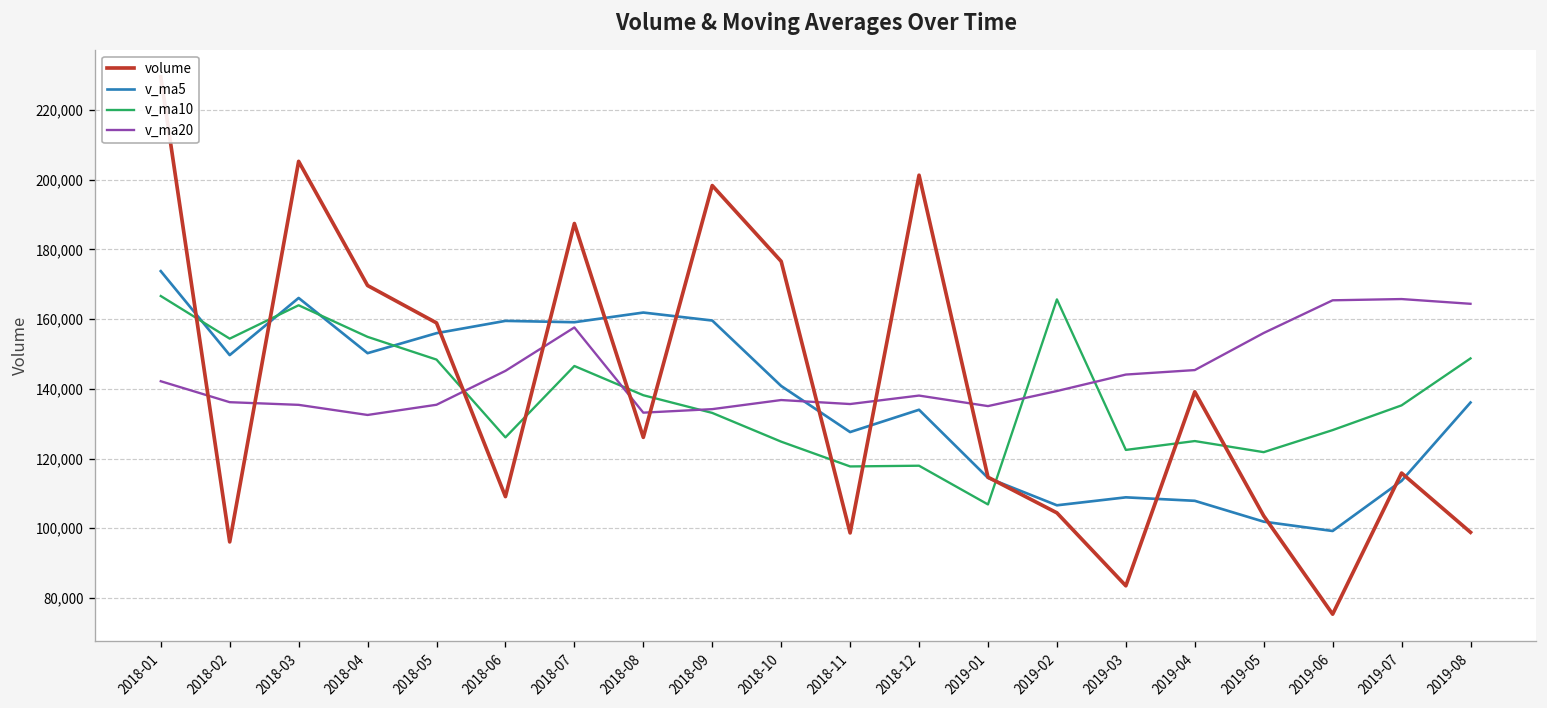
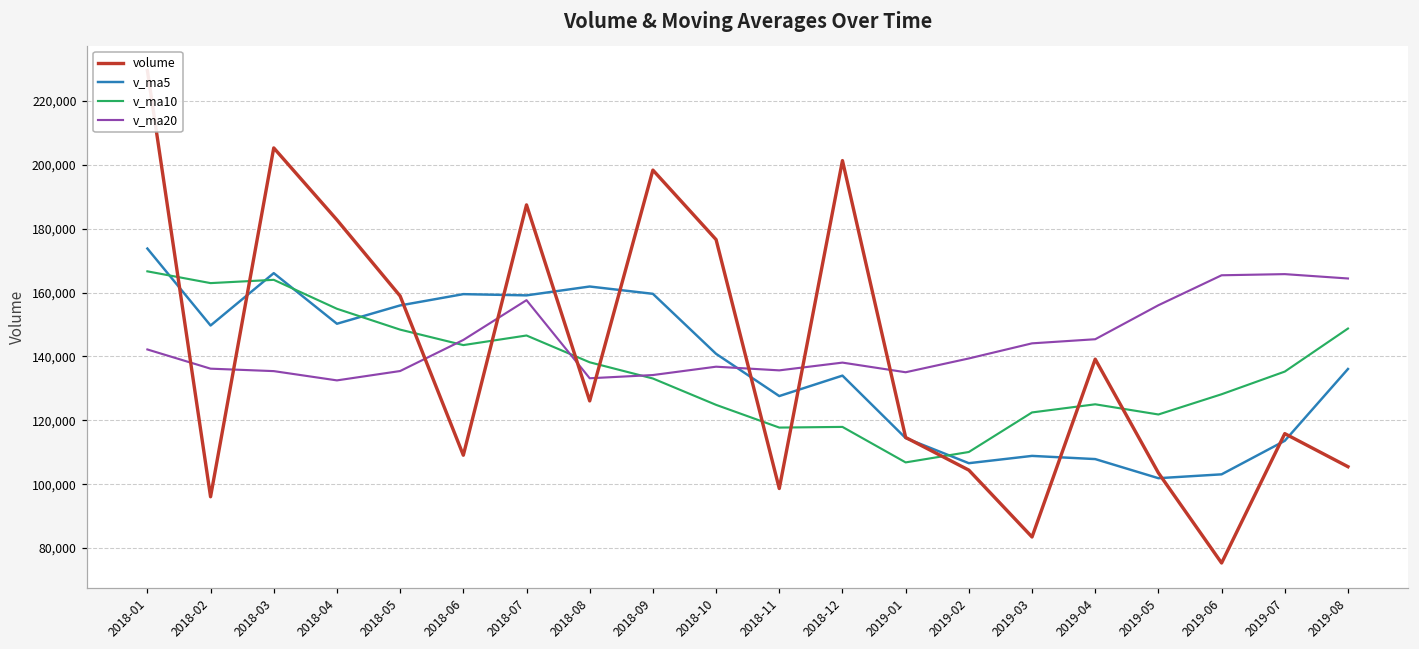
  {
    "volume": {
      "2018-02": "96,000",
      "2018-03": "205,000",
-     "2018-04": "170,000",
+     "2018-04": "183,000",
      "2018-05": "159,000",
      "2018-06": "109,000",
      "2018-07": "187,000",
      "2018-08": "126,000",
      "2018-09": "198,000",
      "2018-10": "177,000",
      "2018-11": "99,000",
      "2018-12": "201,000",
      "2019-02": "104,000",
      "2019-03": "83,000",
      "2019-04": "139,000",
      "2019-05": "104,000",
      "2019-06": "75,000",
      "2019-07": "116,000",
-     "2019-08": "99,000"
+     "2019-08": "105,000"
    },
    "v_ma5": {
      "2018-01": "174,000",
      "2018-02": "150,000",
      "2018-03": "166,000",
      "2018-04": "150,000",
      "2018-05": "156,000",
      "2018-06": "160,000",
      "2018-07": "159,000",
      "2018-08": "162,000",
      "2018-09": "160,000",
      "2018-10": "141,000",
      "2018-11": "128,000",
      "2018-12": "134,000",
      "2019-02": "107,000",
      "2019-03": "109,000",
      "2019-04": "108,000",
      "2019-05": "102,000",
-     "2019-06": "99,000",
+     "2019-06": "103,000",
      "2019-07": "114,000",
      "2019-08": "136,000"
    },
    "v_ma10": {
      "2018-01": "167,000",
-     "2018-02": "154,000",
+     "2018-02": "163,000",
      "2018-03": "164,000",
      "2018-04": "155,000",
      "2018-05": "148,000",
-     "2018-06": "126,000",
+     "2018-06": "144,000",
      "2018-07": "147,000",
      "2018-08": "138,000",
      "2018-09": "133,000",
      "2018-10": "125,000",
      "2018-11": "118,000",
      "2018-12": "118,000",
      "2019-01": "107,000",
-     "2019-02": "166,000",
+     "2019-02": "110,000",
      "2019-03": "122,000",
      "2019-04": "125,000",
      "2019-05": "122,000",
      "2019-06": "128,000",
      "2019-07": "135,000",
      "2019-08": "149,000"
    },
    "v_ma20": {
      "2018-01": "142,000",
      "2018-02": "136,000",
      "2018-03": "135,000",
      "2018-04": "133,000",
      "2018-05": "135,000",
      "2018-06": "145,000",
      "2018-07": "158,000",
      "2018-08": "133,000",
      "2018-09": "134,000",
      "2018-10": "137,000",
      "2018-11": "136,000",
      "2018-12": "138,000",
      "2019-01": "135,000",
      "2019-02": "139,000",
      "2019-03": "144,000",
      "2019-04": "145,000",
      "2019-05": "156,000",
      "2019-06": "165,000",
      "2019-07": "166,000",
      "2019-08": "164,000"
    }
  }
